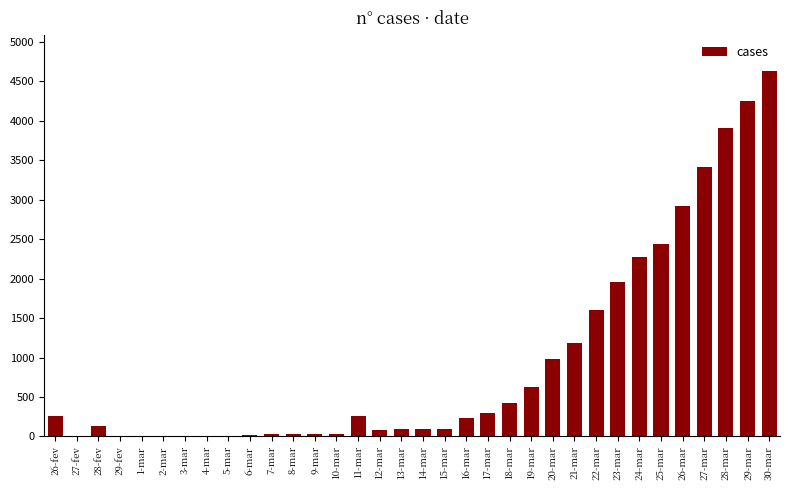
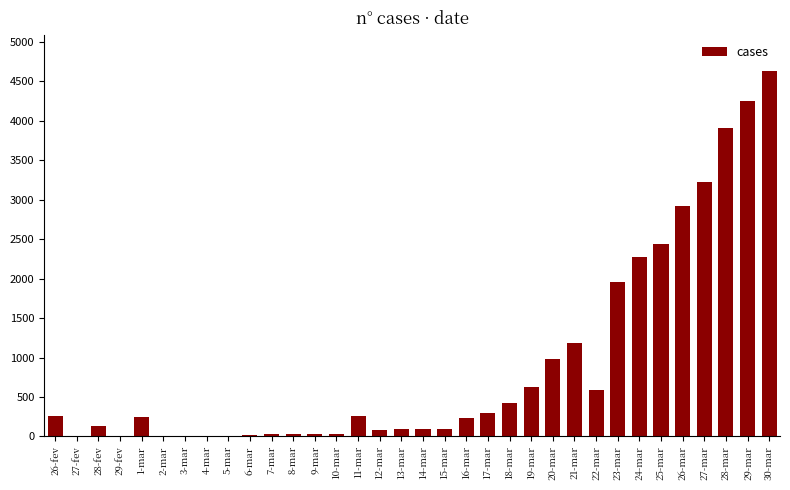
  {
    "26-fev": 300,
    "28-fev": 100,
-   "1-mar": 0,
+   "1-mar": 300,
    "10-mar": 0,
    "11-mar": 300,
    "12-mar": 100,
    "13-mar": 100,
    "14-mar": 100,
    "15-mar": 100,
    "16-mar": 200,
    "17-mar": 300,
    "18-mar": 400,
    "19-mar": 600,
    "20-mar": 1000,
    "21-mar": 1200,
-   "22-mar": 1600,
+   "22-mar": 600,
    "23-mar": 2000,
    "24-mar": 2300,
    "25-mar": 2400,
    "26-mar": 2900,
-   "27-mar": 3400,
+   "27-mar": 3200,
    "28-mar": 3900,
    "29-mar": 4300,
    "30-mar": 4600
  }
